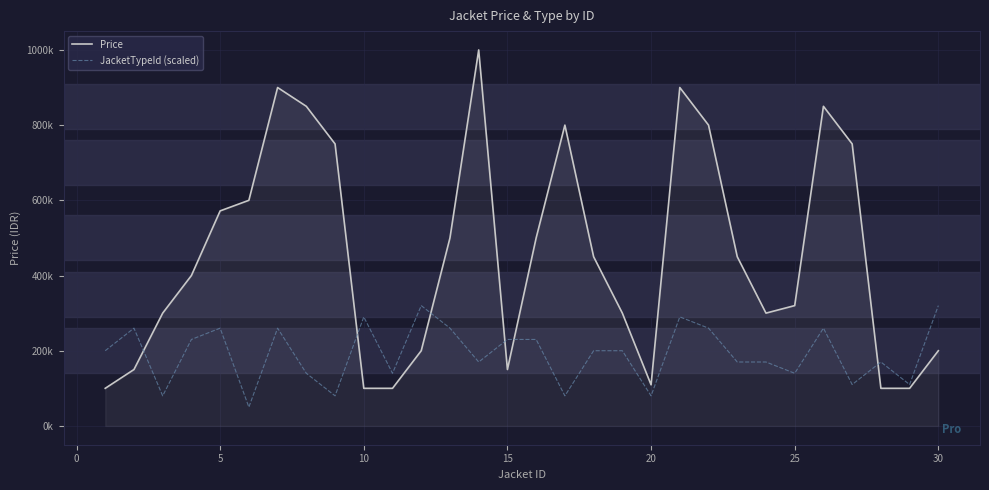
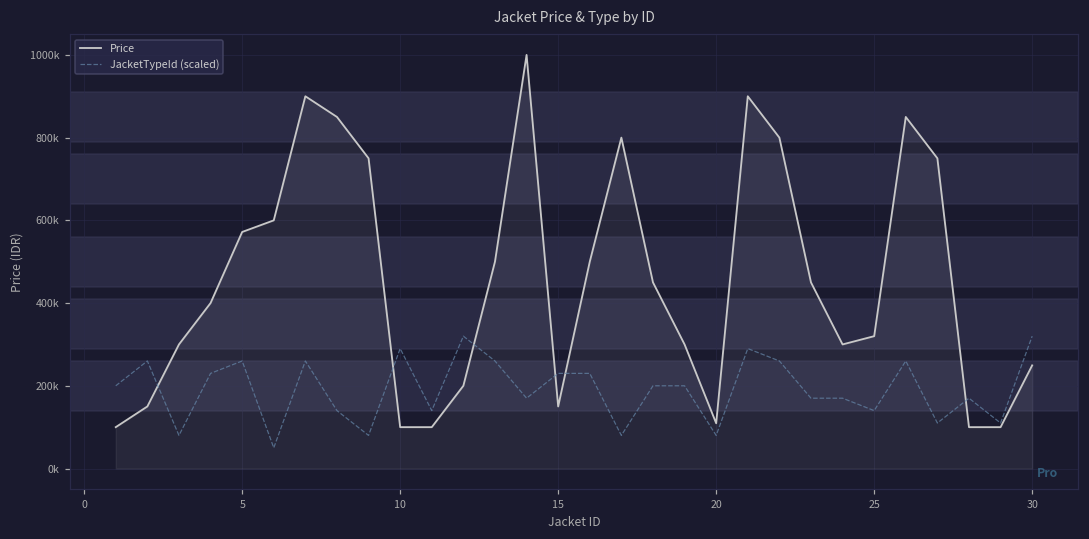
  {
    "Price": {
      "5": 570000,
      "10": 100000,
      "15": 150000,
      "20": 110000,
      "25": 320000,
-     "30": 200000
+     "30": 250000
    },
    "JacketTypeId (scaled)": {
      "5": 260000,
      "10": 290000,
      "15": 230000,
      "20": 80000,
      "25": 140000,
      "30": 320000
    }
  }
